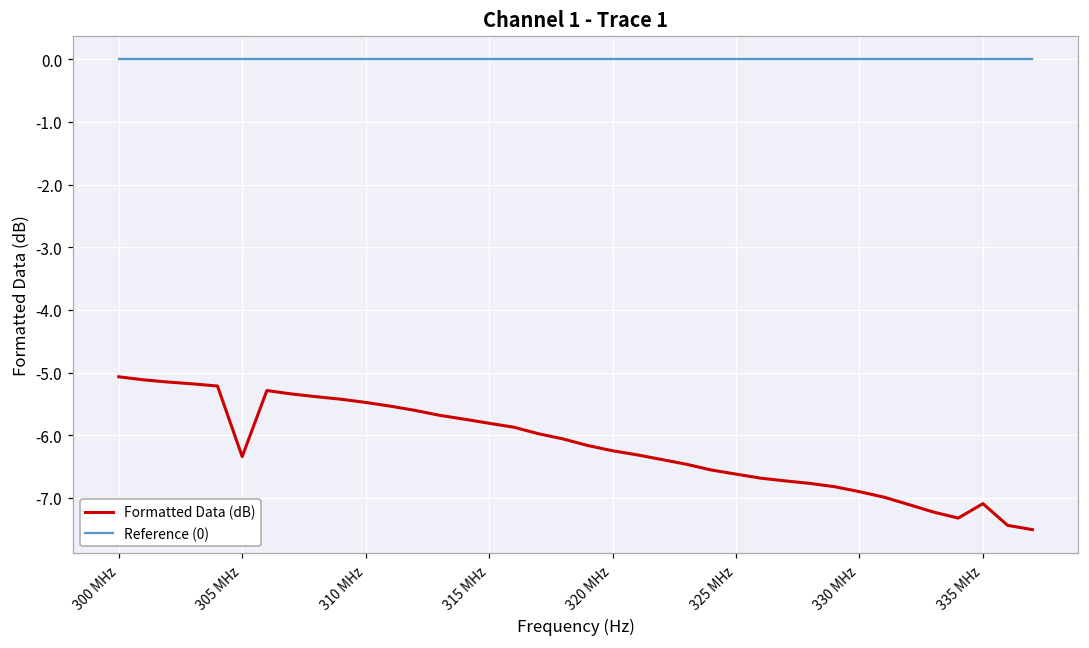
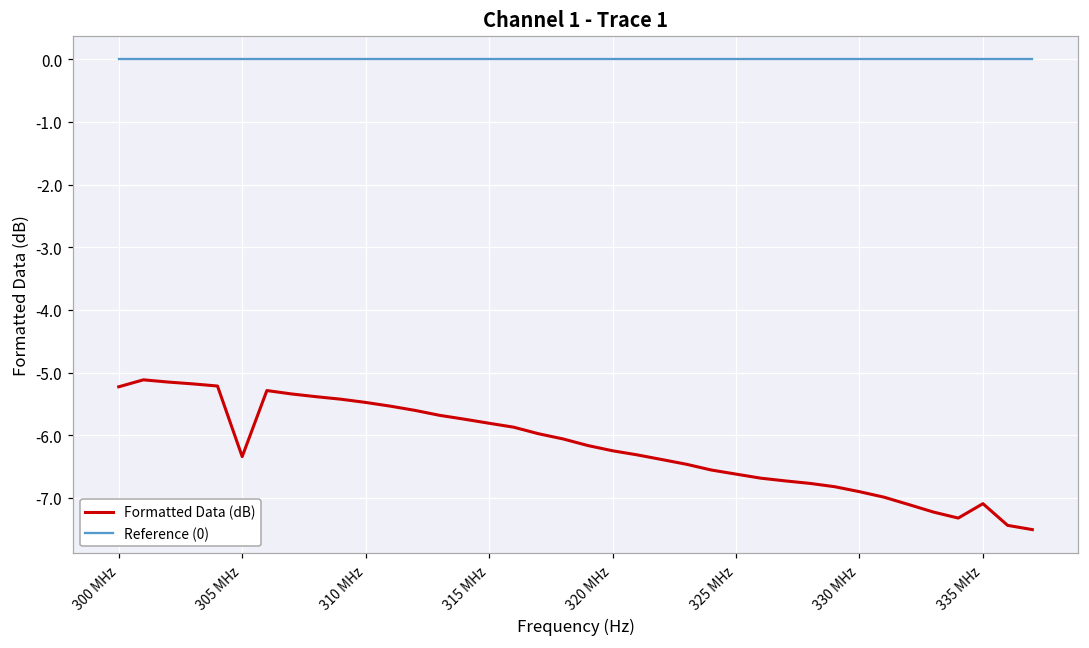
  {
    "Formatted Data (dB)": {
-     "300 MHz": -5.1,
+     "300 MHz": -5.2,
      "305 MHz": -6.3,
      "310 MHz": -5.5,
      "315 MHz": -5.8,
      "320 MHz": -6.2,
      "325 MHz": -6.6,
      "330 MHz": -6.9,
      "335 MHz": -7.1
    },
    "Reference (0)": {
      "300 MHz": 0.0,
      "305 MHz": 0.0,
      "310 MHz": 0.0,
      "315 MHz": 0.0,
      "320 MHz": 0.0,
      "325 MHz": 0.0,
      "330 MHz": 0.0,
      "335 MHz": 0.0
    }
  }
